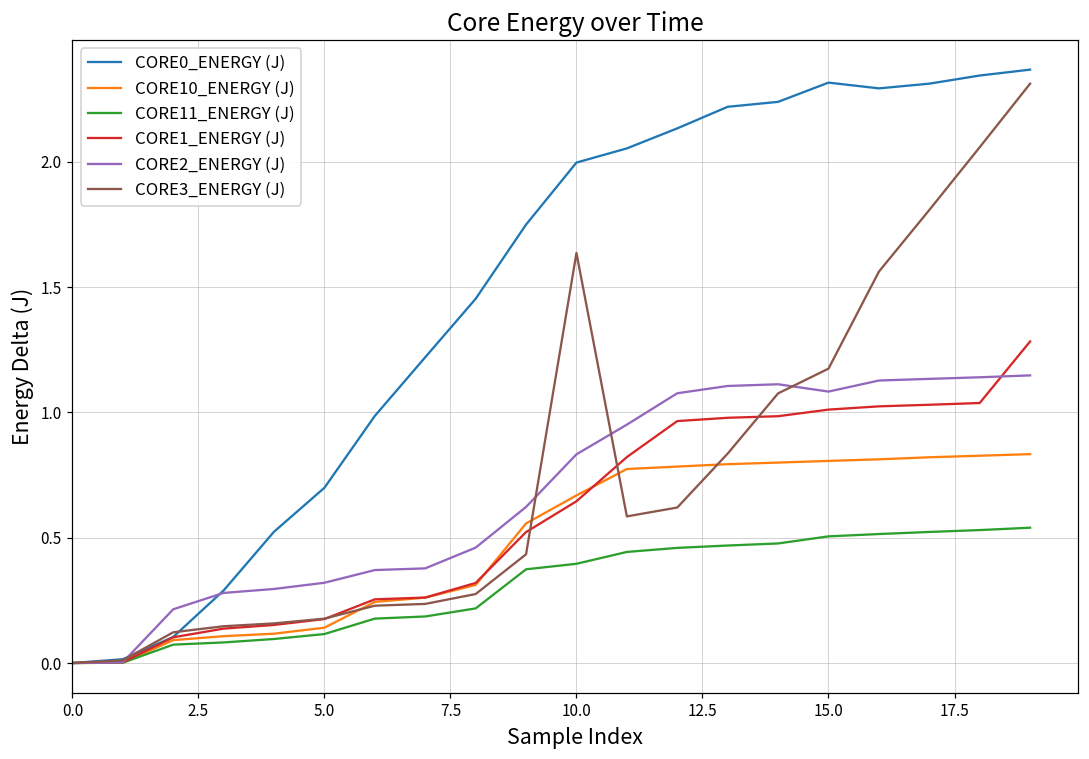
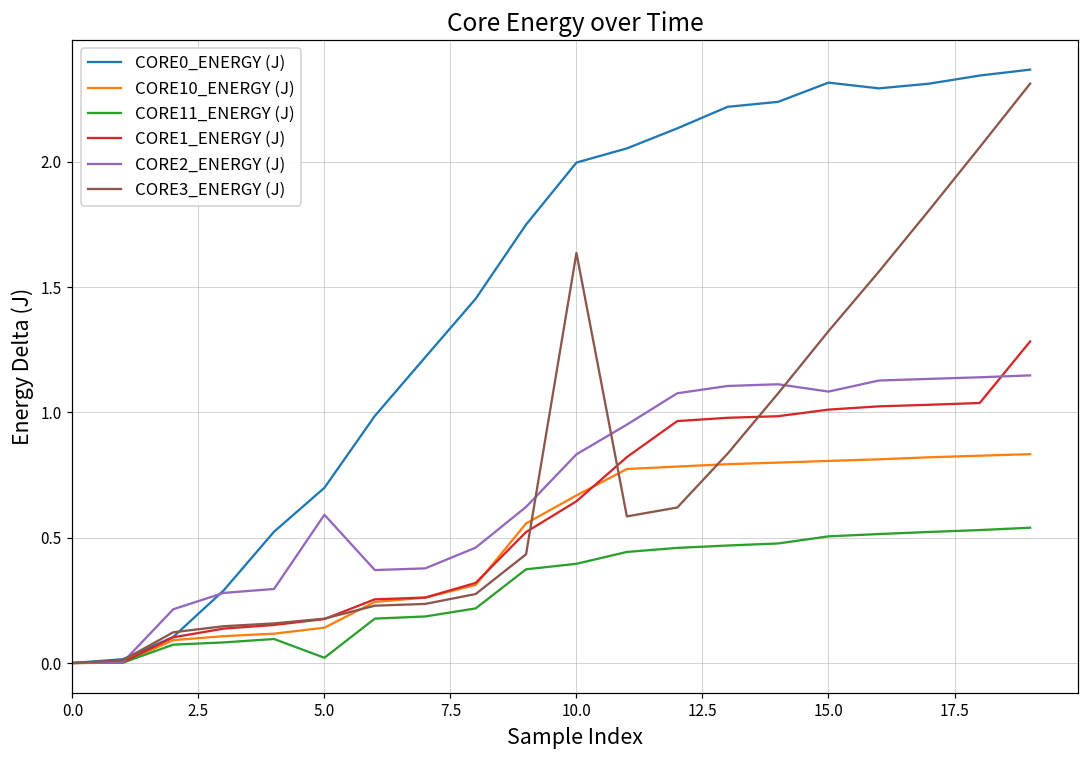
  {
    "CORE0_ENERGY (J)": {
      "5.0": 0.70,
      "10.0": 2.00,
      "15.0": 2.32
    },
    "CORE10_ENERGY (J)": {
      "5.0": 0.14,
      "10.0": 0.67,
      "15.0": 0.81
    },
    "CORE11_ENERGY (J)": {
-     "5.0": 0.12,
+     "5.0": 0.02,
      "10.0": 0.40,
      "15.0": 0.51
    },
    "CORE1_ENERGY (J)": {
      "10.0": 0.65,
      "15.0": 1.01
    },
    "CORE2_ENERGY (J)": {
-     "5.0": 0.32,
+     "5.0": 0.59,
      "10.0": 0.83,
      "15.0": 1.08
    },
    "CORE3_ENERGY (J)": {
      "10.0": 1.64,
-     "15.0": 1.17
+     "15.0": 1.32
    }
  }
